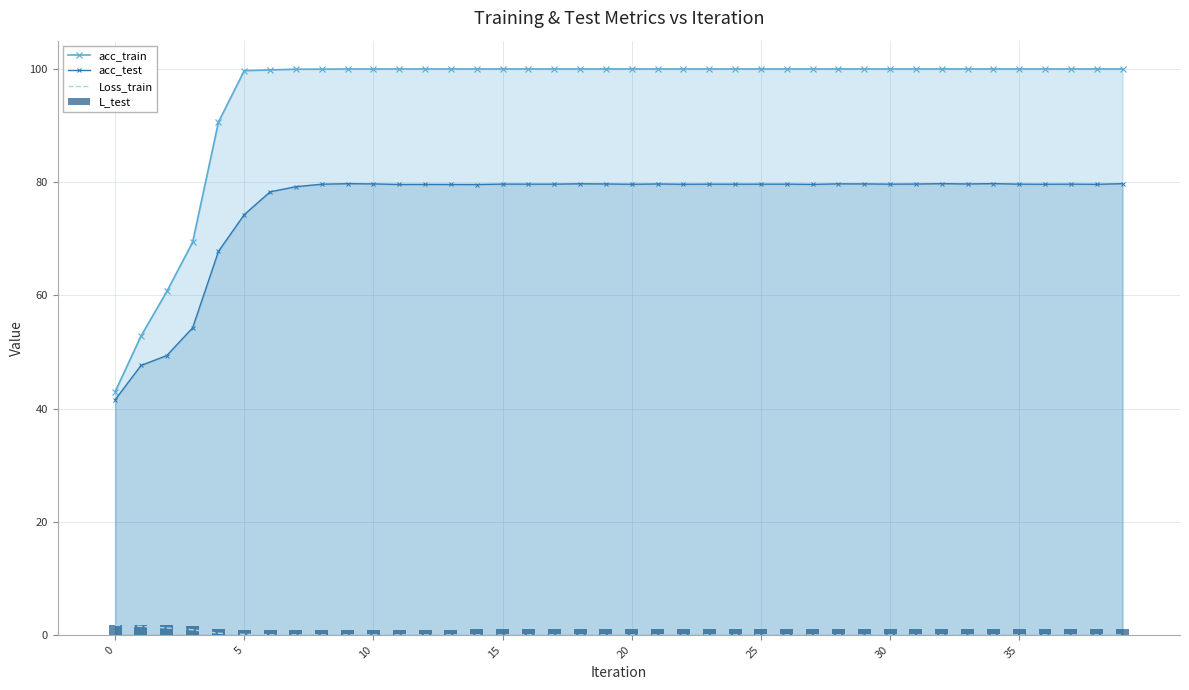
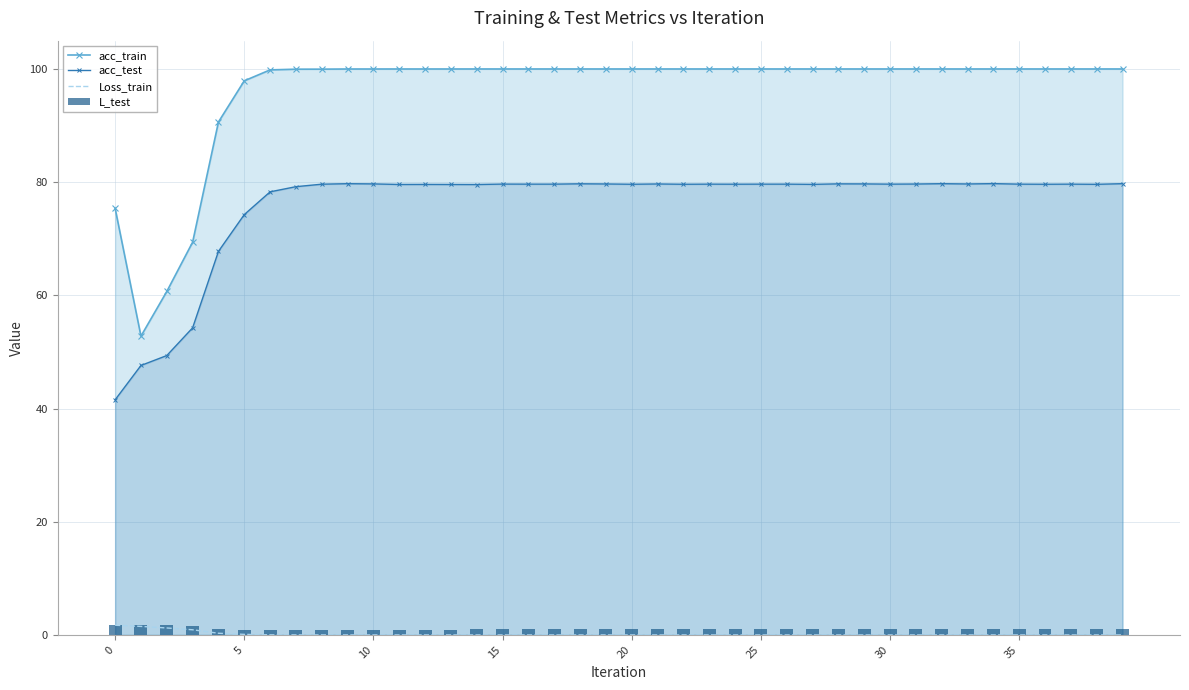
  {
    "acc_train": {
-     "0": 43,
-     "5": 100,
+     "0": 75,
+     "5": 98,
      "10": 100,
      "15": 100,
      "20": 100,
      "25": 100,
      "30": 100,
      "35": 100
    },
    "Loss_train": {
      "0": 2,
      "5": 0,
      "10": 0,
      "15": 0,
      "20": 0,
      "25": 0,
      "30": 0,
      "35": 0
    }
  }
